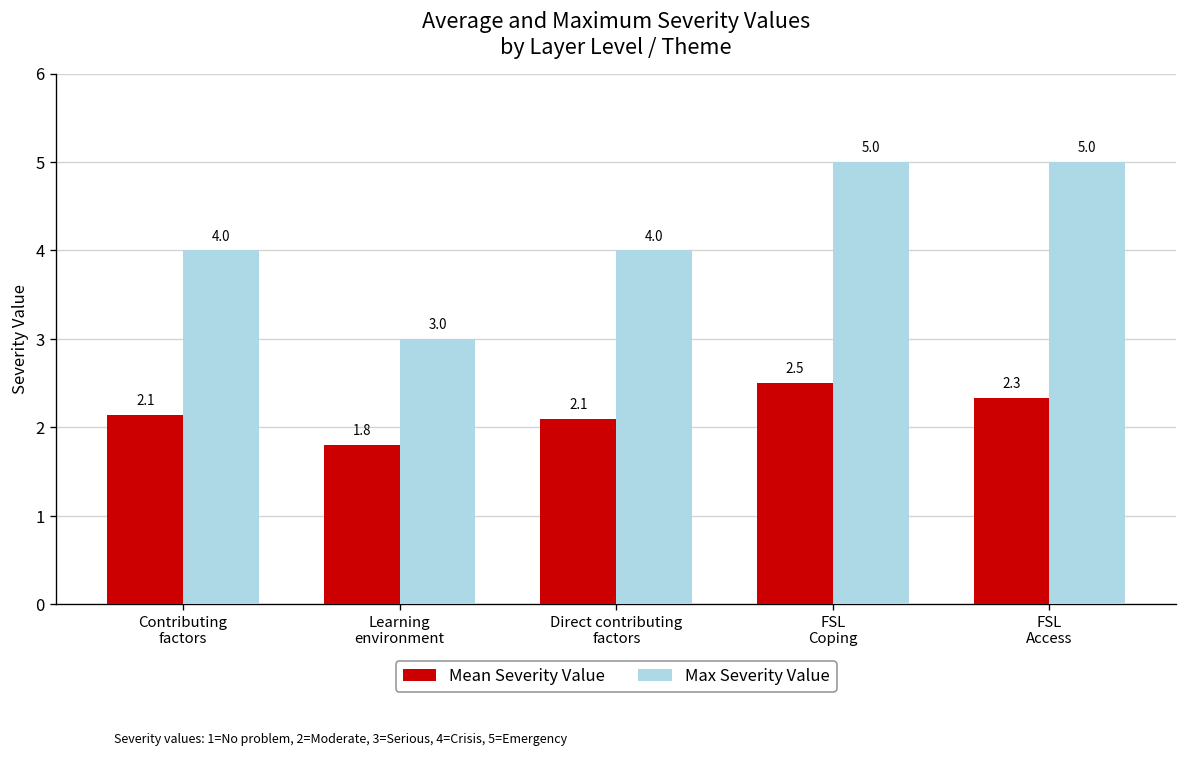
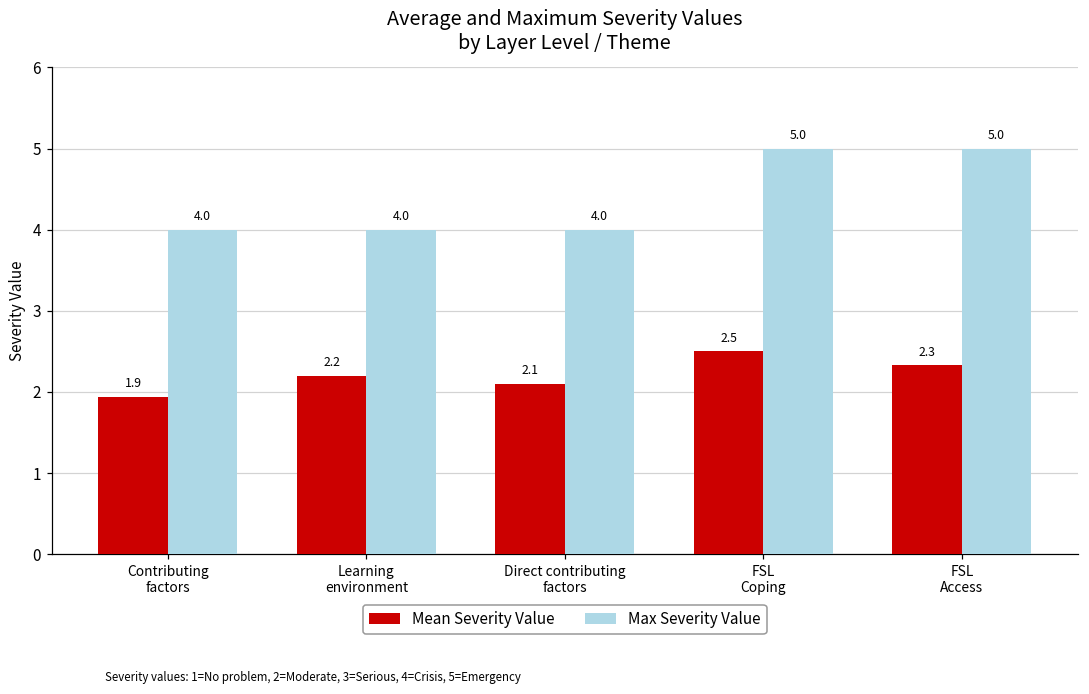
  {
    "Mean Severity Value": {
-     "Contributing factors": 2.1,
-     "Learning environment": 1.8,
+     "Contributing factors": 1.9,
+     "Learning environment": 2.2,
      "Direct contributing factors": 2.1,
      "FSL Coping": 2.5,
      "FSL Access": 2.3
    },
    "Max Severity Value": {
      "Contributing factors": 4.0,
-     "Learning environment": 3.0,
+     "Learning environment": 4.0,
      "Direct contributing factors": 4.0,
      "FSL Coping": 5.0,
      "FSL Access": 5.0
    }
  }
